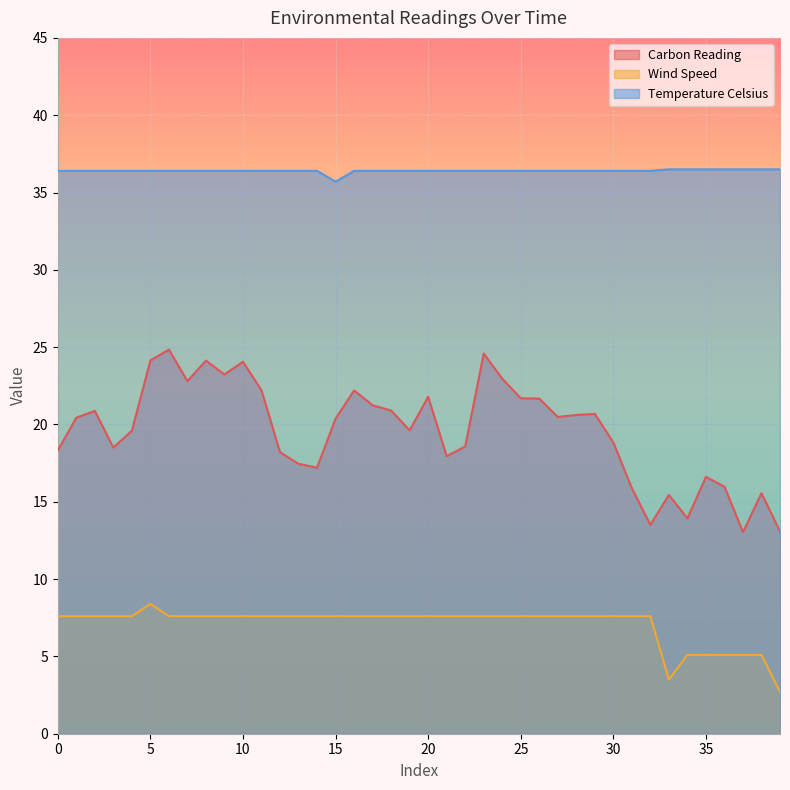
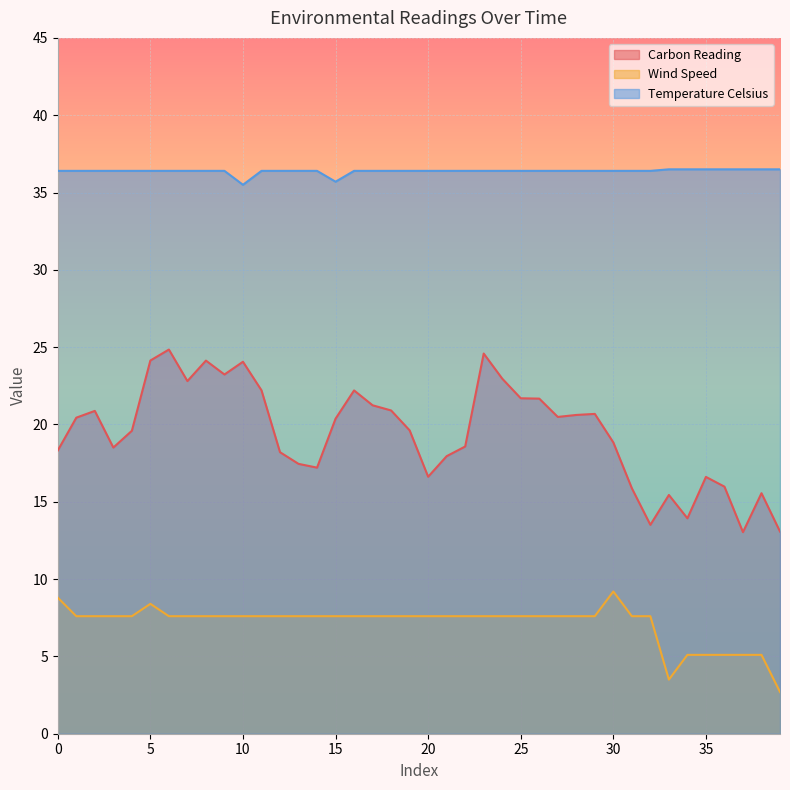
  {
    "Carbon Reading": {
      "0": 18.3,
      "5": 24.1,
      "10": 24.1,
      "15": 20.4,
-     "20": 21.8,
+     "20": 16.6,
      "25": 21.7,
      "30": 18.8,
      "35": 16.6
    },
    "Wind Speed": {
-     "0": 7.6,
+     "0": 8.8,
      "5": 8.4,
      "10": 7.6,
      "15": 7.6,
      "20": 7.6,
      "25": 7.6,
-     "30": 7.6,
+     "30": 9.2,
      "35": 5.1
    },
    "Temperature Celsius": {
      "0": 36.4,
      "5": 36.4,
-     "10": 36.4,
+     "10": 35.5,
      "15": 35.7,
      "20": 36.4,
      "25": 36.4,
      "30": 36.4,
      "35": 36.5
    }
  }
